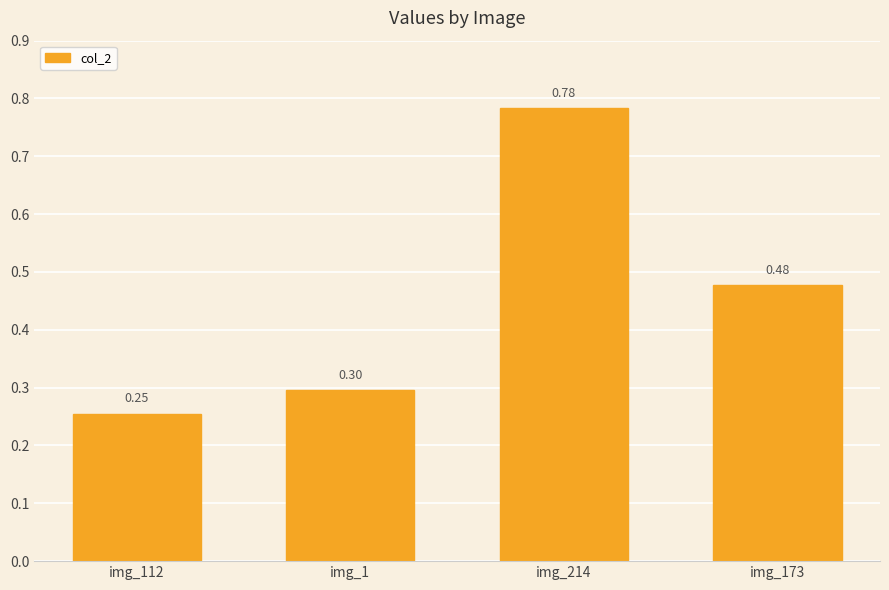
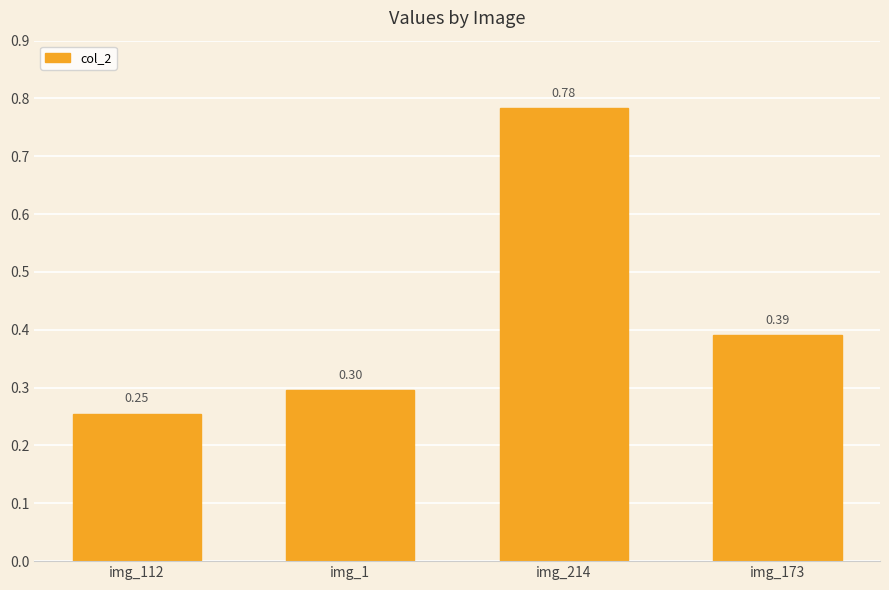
  {
    "img_112": 0.25,
    "img_1": 0.30,
    "img_214": 0.78,
-   "img_173": 0.48
+   "img_173": 0.39
  }
